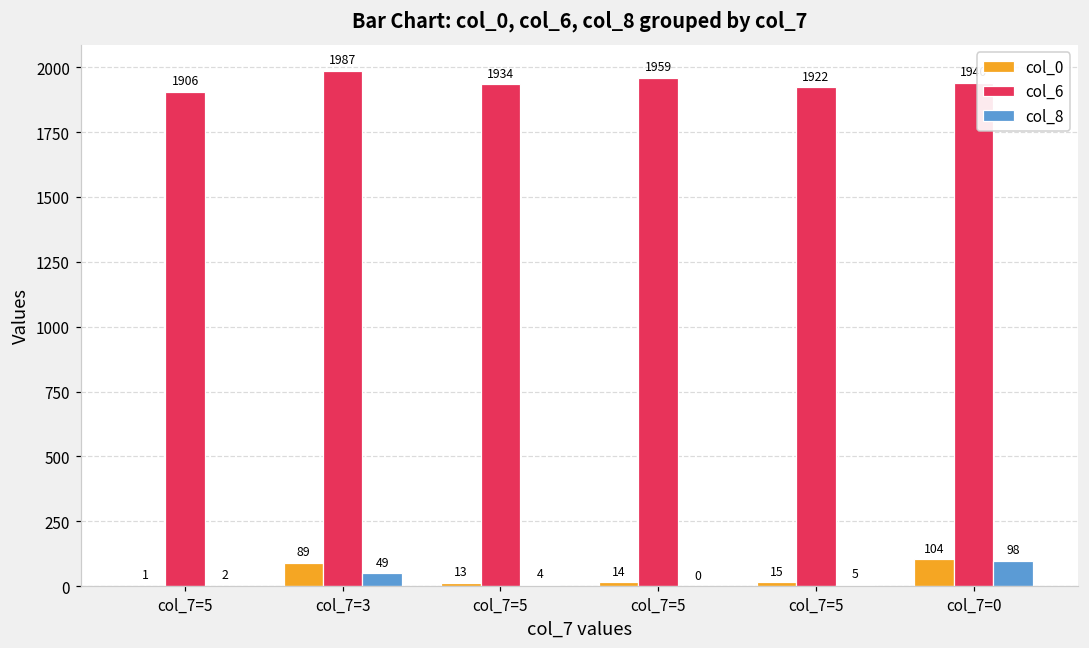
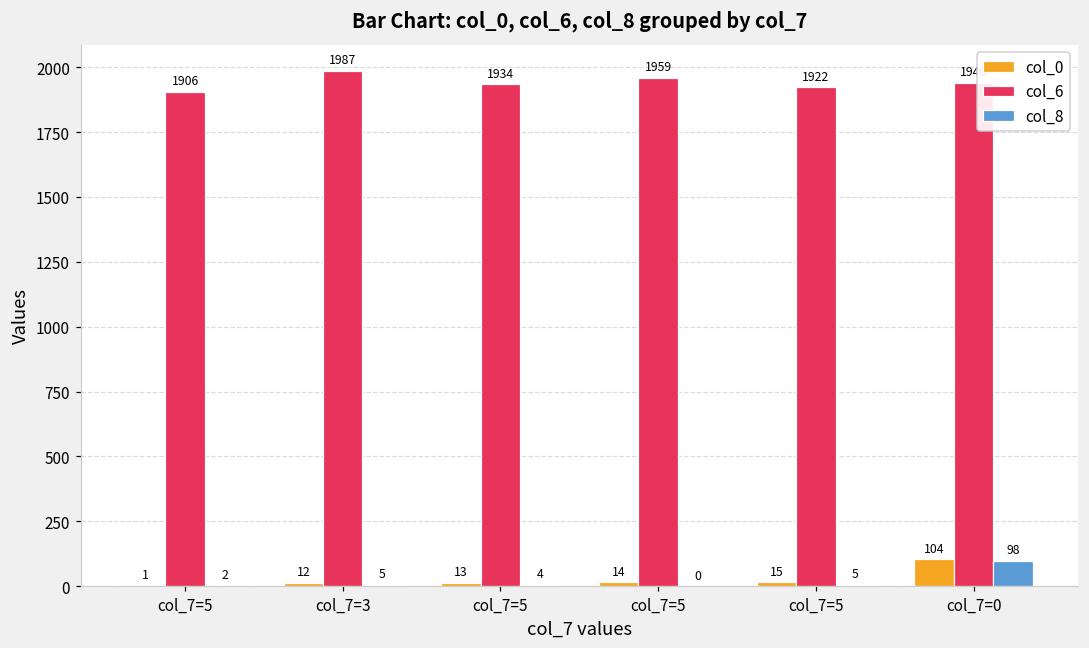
  {
    "col_0": {
-     "col_7=3": 89,
+     "col_7=3": 12,
      "col_7=0": 104
    },
    "col_6": {
      "col_7=3": 1987
    },
    "col_8": {
-     "col_7=3": 49,
+     "col_7=3": 5,
      "col_7=0": 98
    }
  }
